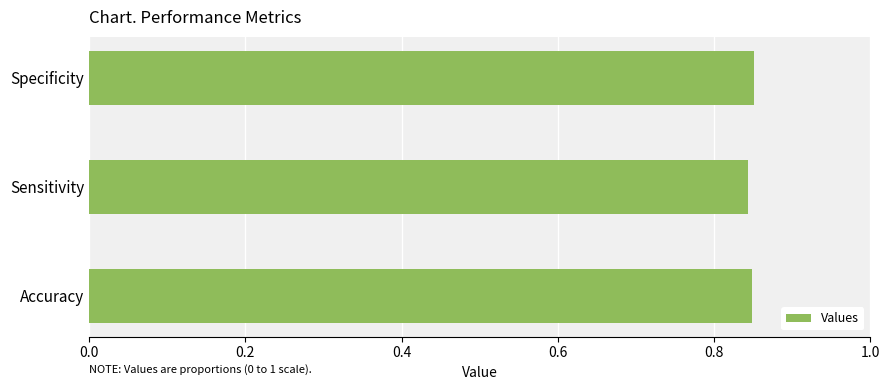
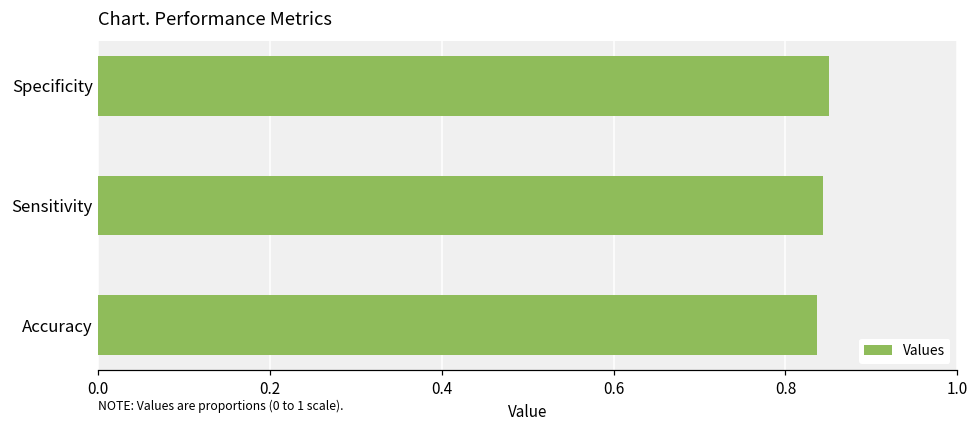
  {
    "Specificity": 0.85,
    "Sensitivity": 0.84,
-   "Accuracy": 0.85
+   "Accuracy": 0.84
  }
